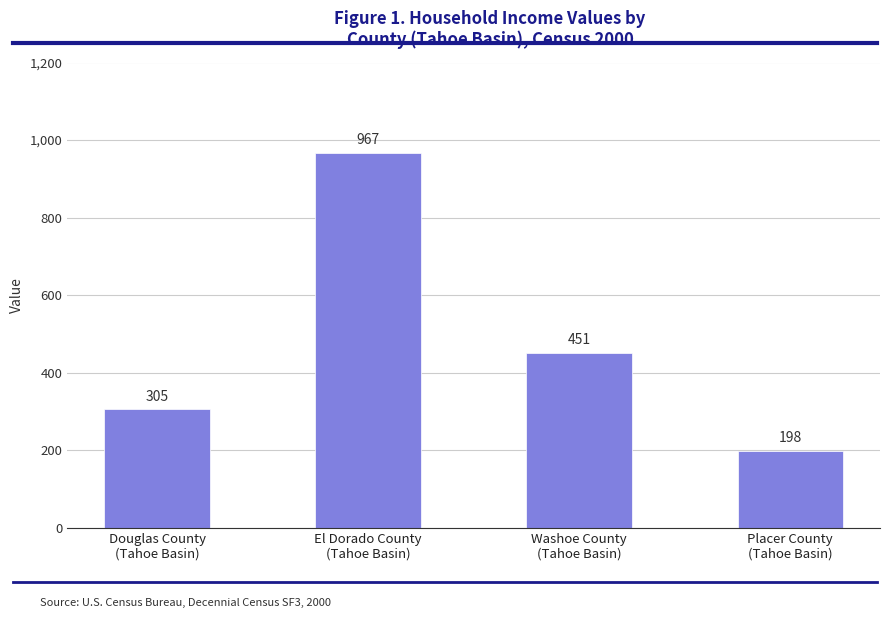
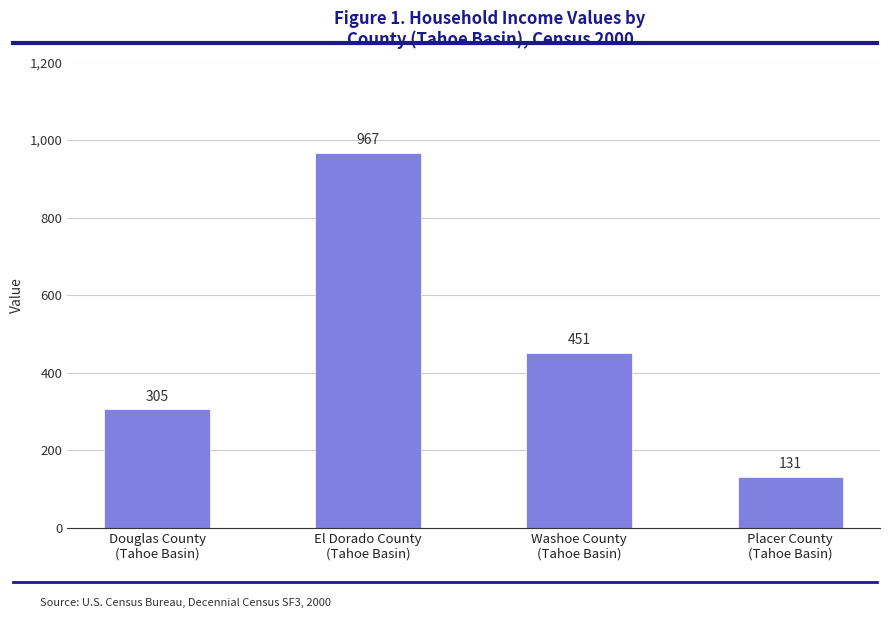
  {
    "Douglas County (Tahoe Basin)": 305,
    "El Dorado County (Tahoe Basin)": 967,
    "Washoe County (Tahoe Basin)": 451,
-   "Placer County (Tahoe Basin)": 198
+   "Placer County (Tahoe Basin)": 131
  }
